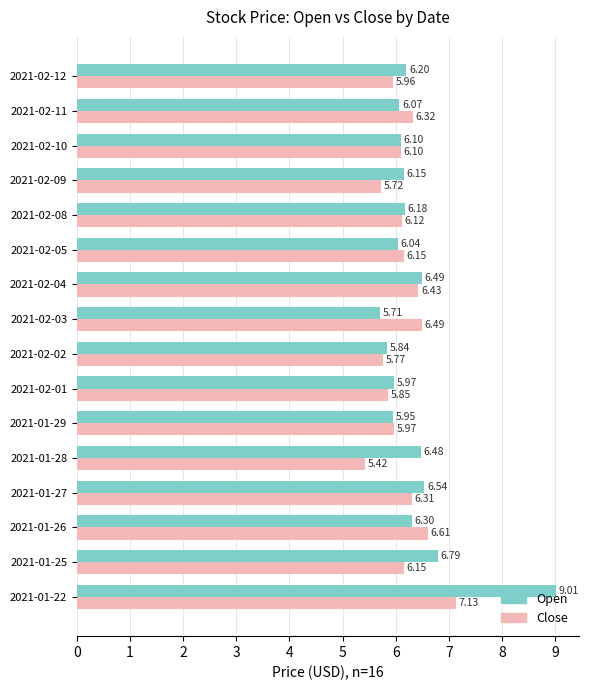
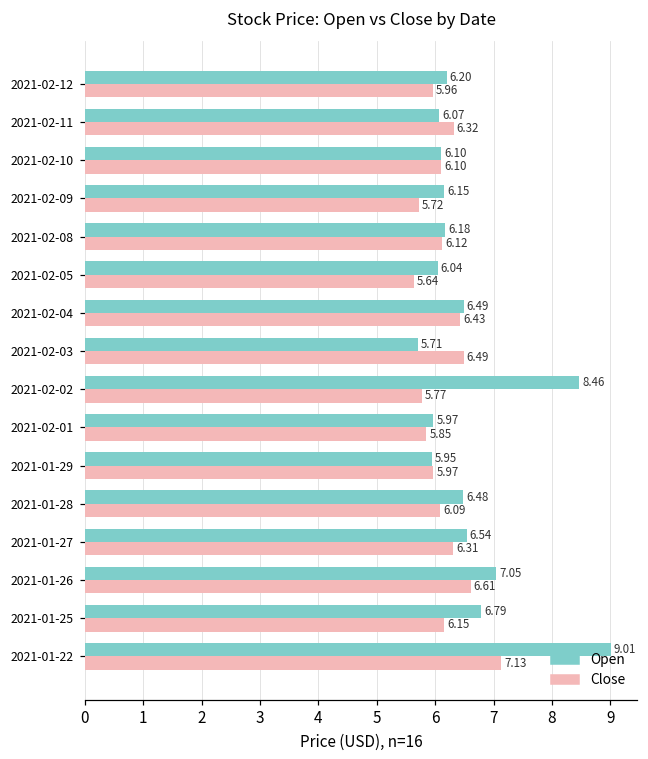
  {
    "Open": {
      "2021-02-12": 6.20,
      "2021-02-11": 6.07,
      "2021-02-10": 6.10,
      "2021-02-09": 6.15,
      "2021-02-08": 6.18,
      "2021-02-05": 6.04,
      "2021-02-04": 6.49,
      "2021-02-03": 5.71,
-     "2021-02-02": 5.84,
+     "2021-02-02": 8.46,
      "2021-02-01": 5.97,
      "2021-01-29": 5.95,
      "2021-01-28": 6.48,
      "2021-01-27": 6.54,
-     "2021-01-26": 6.30,
+     "2021-01-26": 7.05,
      "2021-01-25": 6.79,
      "2021-01-22": 9.01
    },
    "Close": {
      "2021-02-12": 5.96,
      "2021-02-11": 6.32,
      "2021-02-10": 6.10,
      "2021-02-09": 5.72,
      "2021-02-08": 6.12,
-     "2021-02-05": 6.15,
+     "2021-02-05": 5.64,
      "2021-02-04": 6.43,
      "2021-02-03": 6.49,
      "2021-02-02": 5.77,
      "2021-02-01": 5.85,
      "2021-01-29": 5.97,
-     "2021-01-28": 5.42,
+     "2021-01-28": 6.09,
      "2021-01-27": 6.31,
      "2021-01-26": 6.61,
      "2021-01-25": 6.15,
      "2021-01-22": 7.13
    }
  }
